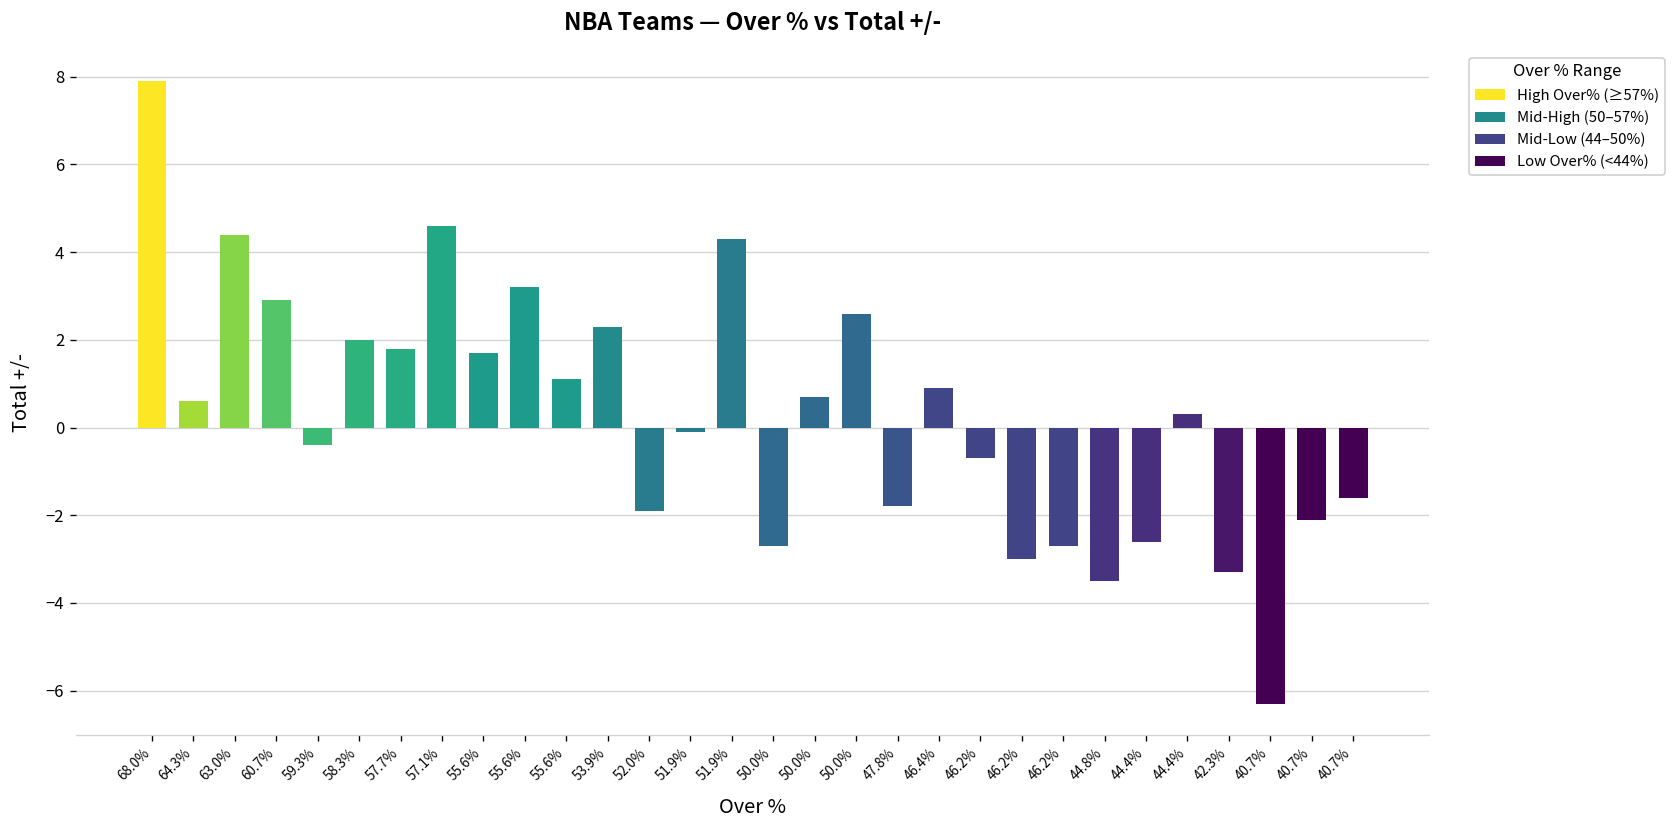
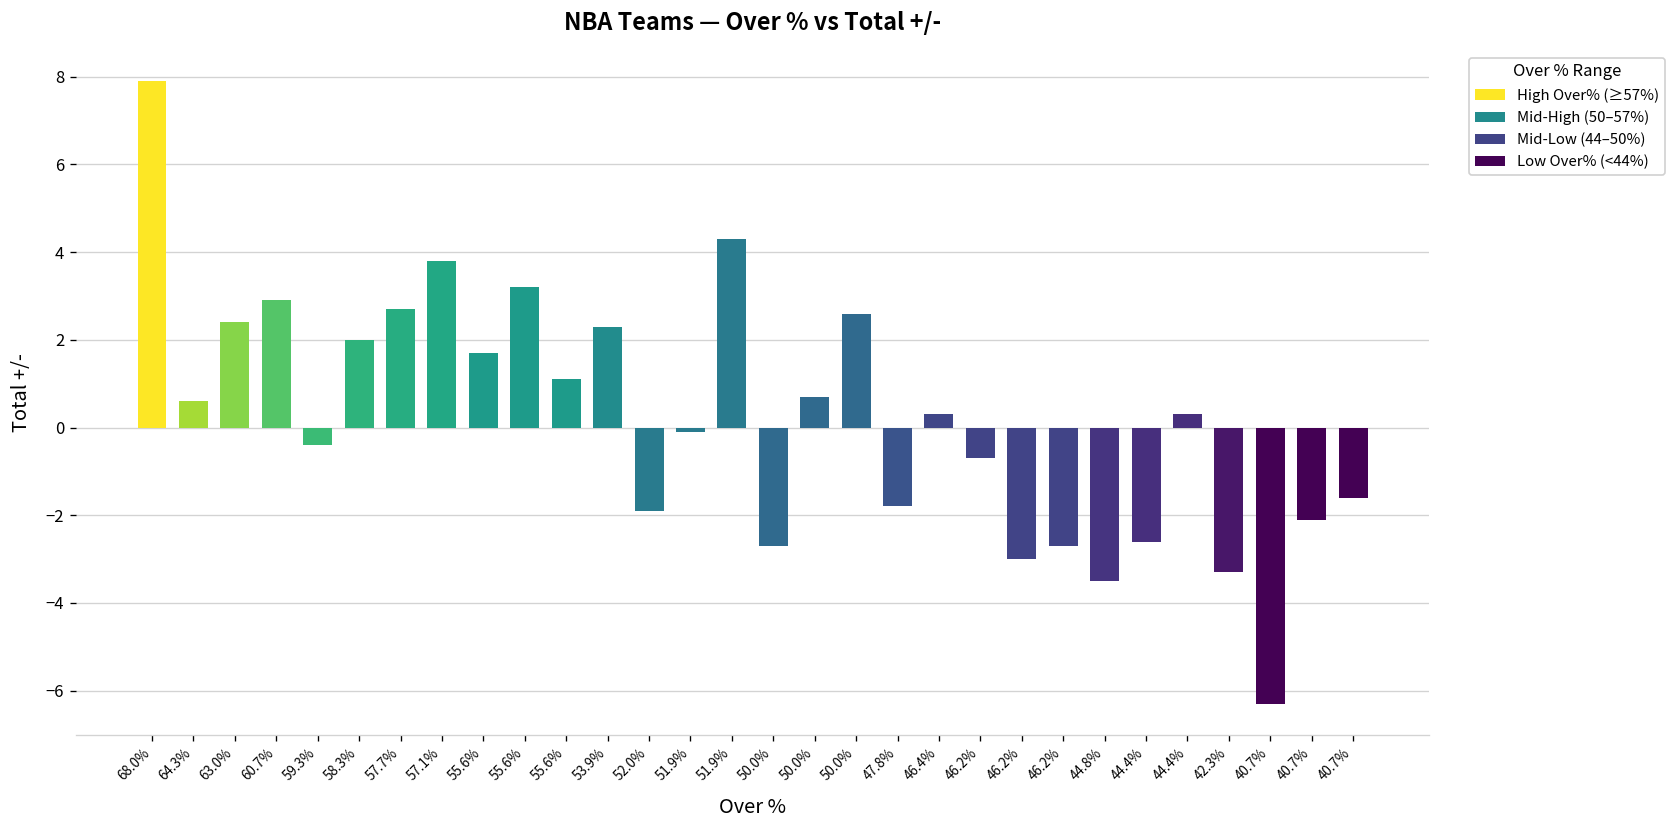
  {
    "68.0%": 7.9,
    "64.3%": 0.6,
-   "63.0%": 4.4,
+   "63.0%": 2.4,
    "60.7%": 2.9,
    "59.3%": -0.4,
    "58.3%": 2.0,
-   "57.7%": 1.8,
-   "57.1%": 4.6,
+   "57.7%": 2.7,
+   "57.1%": 3.8,
    "53.9%": 2.3,
    "52.0%": -1.9,
    "47.8%": -1.8,
-   "46.4%": 0.9,
+   "46.4%": 0.3,
    "44.8%": -3.5,
    "42.3%": -3.3
  }
